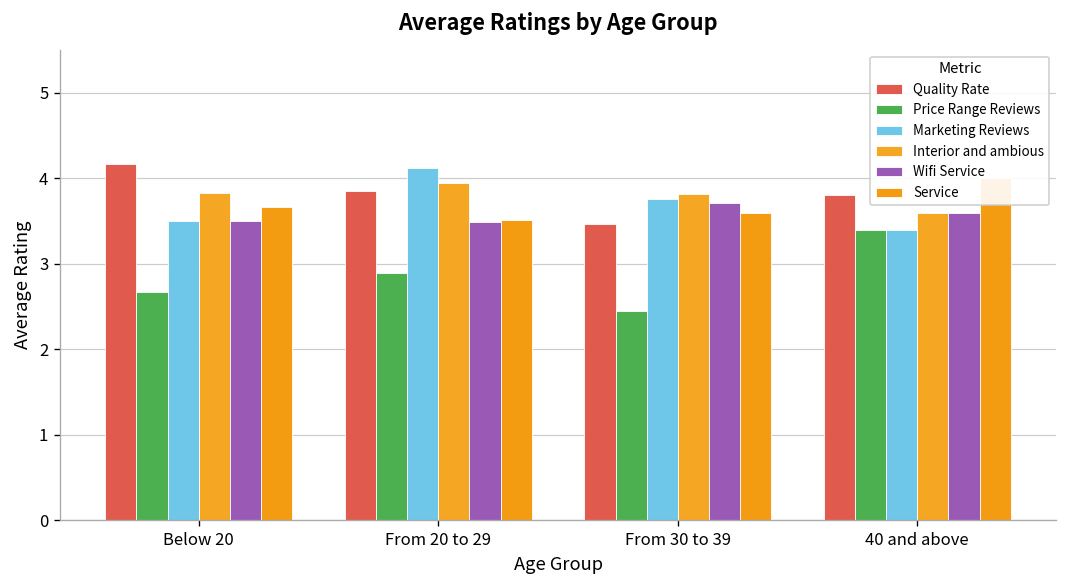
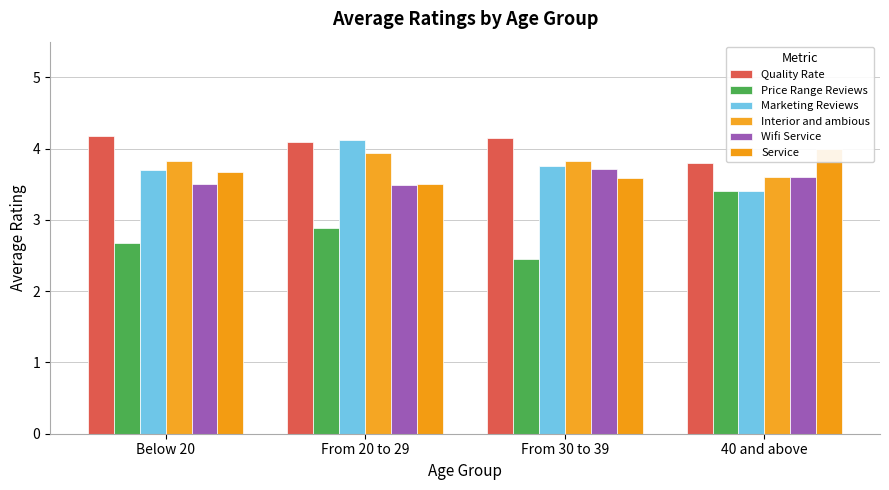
  {
    "Quality Rate": {
      "Below 20": 4.2,
-     "From 20 to 29": 3.9,
-     "From 30 to 39": 3.5,
+     "From 20 to 29": 4.1,
+     "From 30 to 39": 4.2,
      "40 and above": 3.8
    },
    "Price Range Reviews": {
      "Below 20": 2.7,
      "From 20 to 29": 2.9,
      "From 30 to 39": 2.5,
      "40 and above": 3.4
    },
    "Marketing Reviews": {
-     "Below 20": 3.5,
+     "Below 20": 3.7,
      "From 20 to 29": 4.1,
      "From 30 to 39": 3.8,
      "40 and above": 3.4
    },
    "Wifi Service": {
      "Below 20": 3.5,
      "From 20 to 29": 3.5,
      "From 30 to 39": 3.7,
      "40 and above": 3.6
    }
  }
